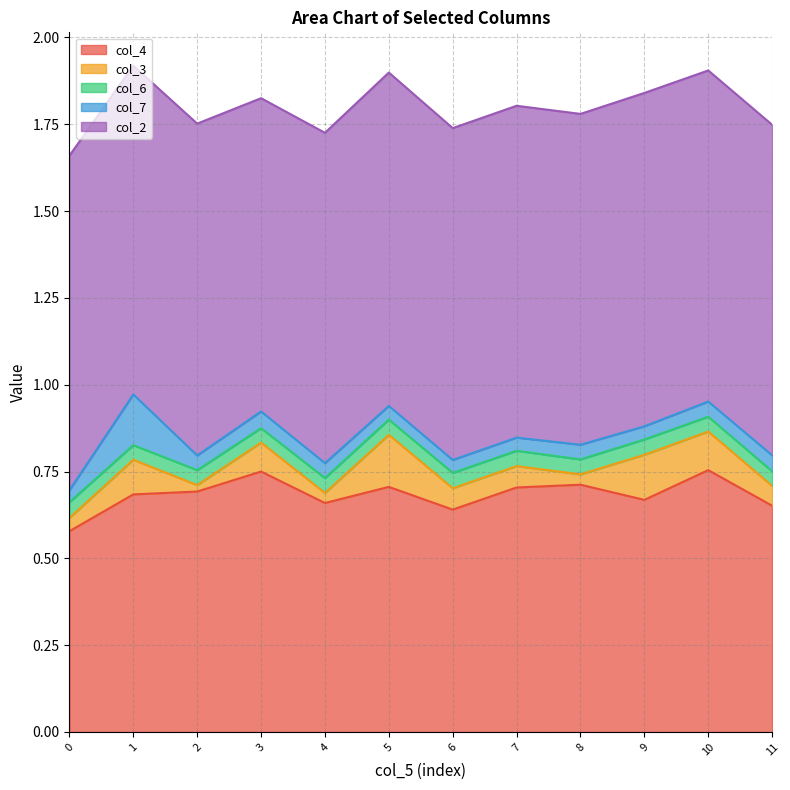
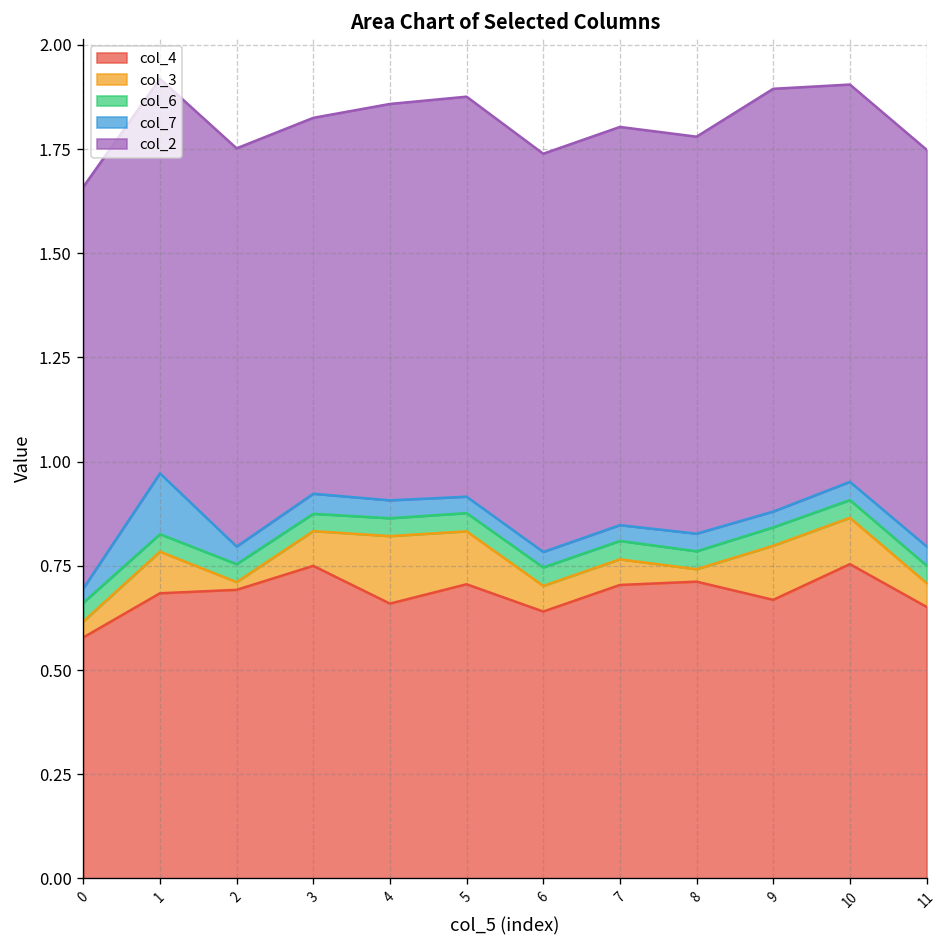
  {
    "col_4": {
      "0": 0.58,
      "1": 0.68,
      "2": 0.69,
      "3": 0.75,
      "4": 0.66,
      "5": 0.71,
      "6": 0.64,
      "7": 0.70,
      "8": 0.71,
      "9": 0.67,
      "10": 0.75,
      "11": 0.65
    },
    "col_3": {
      "0": 0.04,
      "1": 0.10,
      "2": 0.02,
      "3": 0.08,
-     "4": 0.03,
-     "5": 0.15,
+     "4": 0.16,
+     "5": 0.13,
      "6": 0.06,
      "7": 0.06,
      "8": 0.03,
      "9": 0.13,
      "10": 0.11,
      "11": 0.06
    },
    "col_6": {
      "0": 0.05,
      "1": 0.04,
      "2": 0.04,
      "3": 0.04,
      "4": 0.04,
      "5": 0.04,
      "6": 0.04,
      "7": 0.04,
      "8": 0.04,
      "9": 0.04,
      "10": 0.04,
      "11": 0.04
    },
    "col_7": {
      "0": 0.03,
      "1": 0.15,
      "2": 0.04,
      "3": 0.05,
      "4": 0.04,
      "5": 0.04,
      "6": 0.04,
      "7": 0.04,
      "8": 0.04,
      "9": 0.04,
      "10": 0.04,
      "11": 0.05
    },
    "col_2": {
      "0": 0.96,
      "2": 0.96,
      "3": 0.90,
      "4": 0.95,
      "5": 0.96,
      "6": 0.96,
      "7": 0.96,
      "8": 0.95,
-     "9": 0.96,
+     "9": 1.01,
      "10": 0.95,
      "11": 0.95
    }
  }
